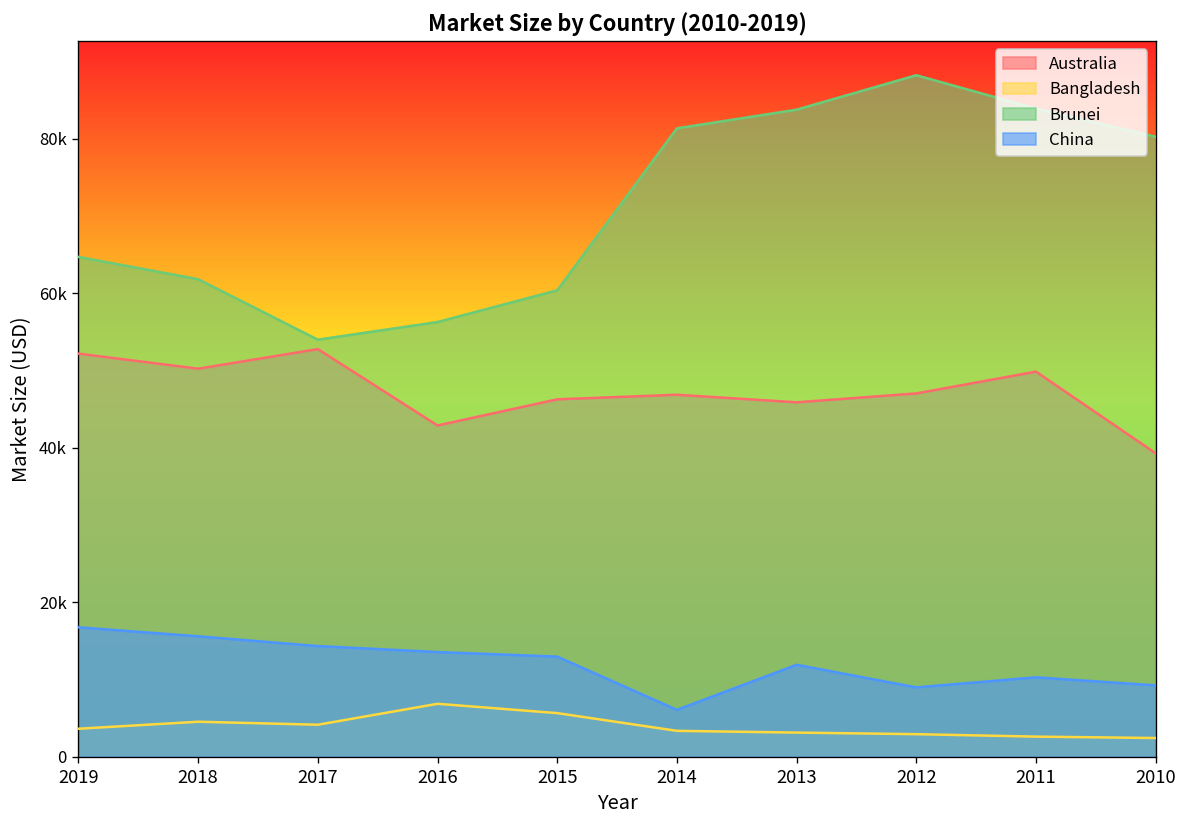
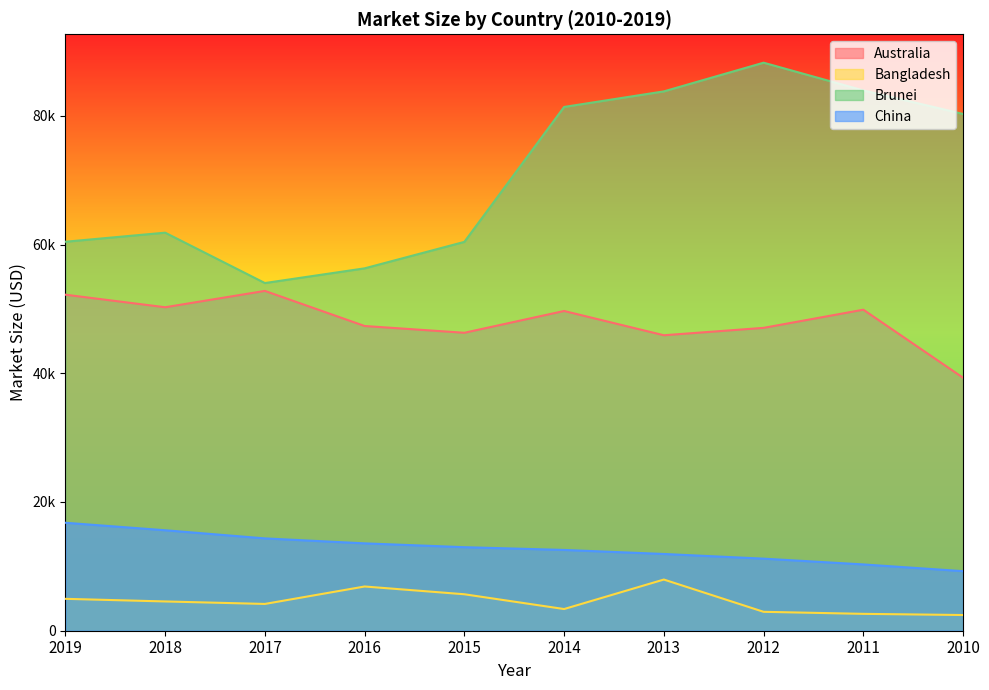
  {
    "Australia": {
      "2019": 52000,
      "2018": 50000,
      "2017": 53000,
-     "2016": 43000,
+     "2016": 47000,
      "2015": 46000,
-     "2014": 47000,
+     "2014": 50000,
      "2013": 46000,
      "2012": 47000,
      "2011": 50000,
      "2010": 39000
    },
    "Bangladesh": {
-     "2019": 4000,
+     "2019": 5000,
      "2018": 5000,
      "2017": 4000,
      "2016": 7000,
      "2015": 6000,
      "2014": 3000,
-     "2013": 3000,
+     "2013": 8000,
      "2012": 3000,
      "2011": 3000,
      "2010": 2000
    },
    "Brunei": {
-     "2019": 65000,
+     "2019": 60000,
      "2018": 62000,
      "2017": 54000,
      "2016": 56000,
      "2015": 60000,
      "2014": 81000,
      "2013": 84000,
      "2012": 88000,
      "2010": 80000
    },
    "China": {
      "2019": 17000,
      "2018": 16000,
      "2017": 14000,
      "2016": 14000,
      "2015": 13000,
-     "2014": 6000,
+     "2014": 13000,
      "2013": 12000,
-     "2012": 9000,
+     "2012": 11000,
      "2011": 10000,
      "2010": 9000
    }
  }
